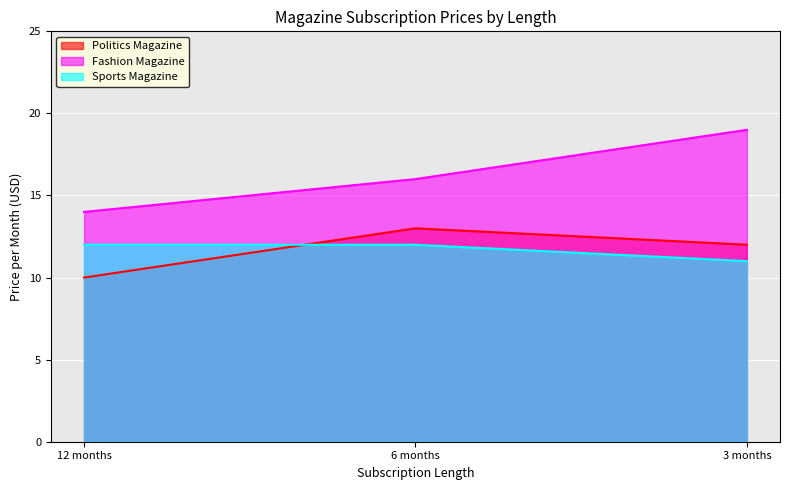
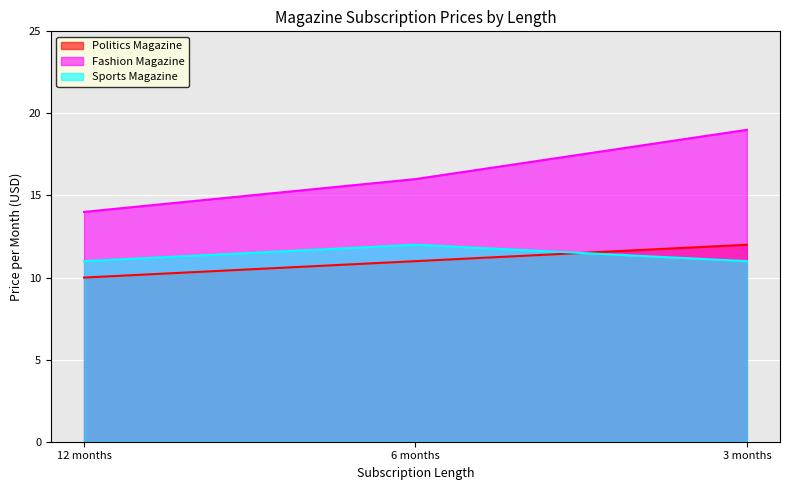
  {
    "Politics Magazine": {
      "12 months": 10,
-     "6 months": 13,
+     "6 months": 11,
      "3 months": 12
    },
    "Fashion Magazine": {
      "12 months": 14,
      "6 months": 16,
      "3 months": 19
    },
    "Sports Magazine": {
-     "12 months": 12,
+     "12 months": 11,
      "6 months": 12,
      "3 months": 11
    }
  }
